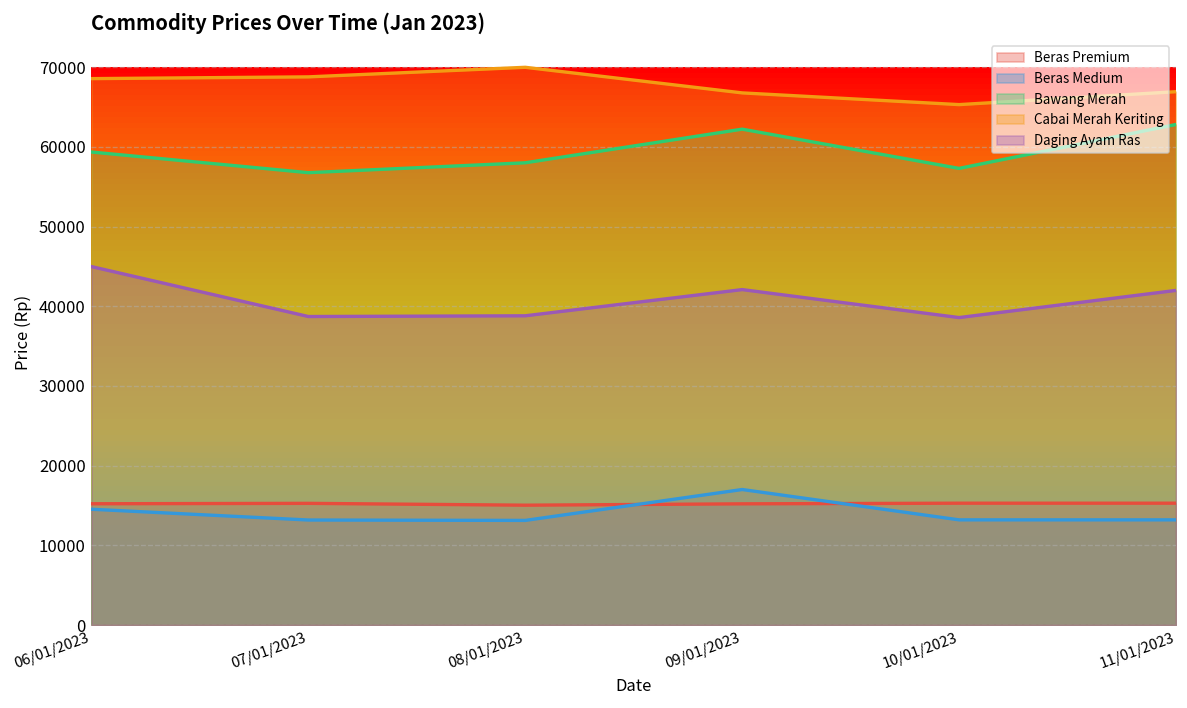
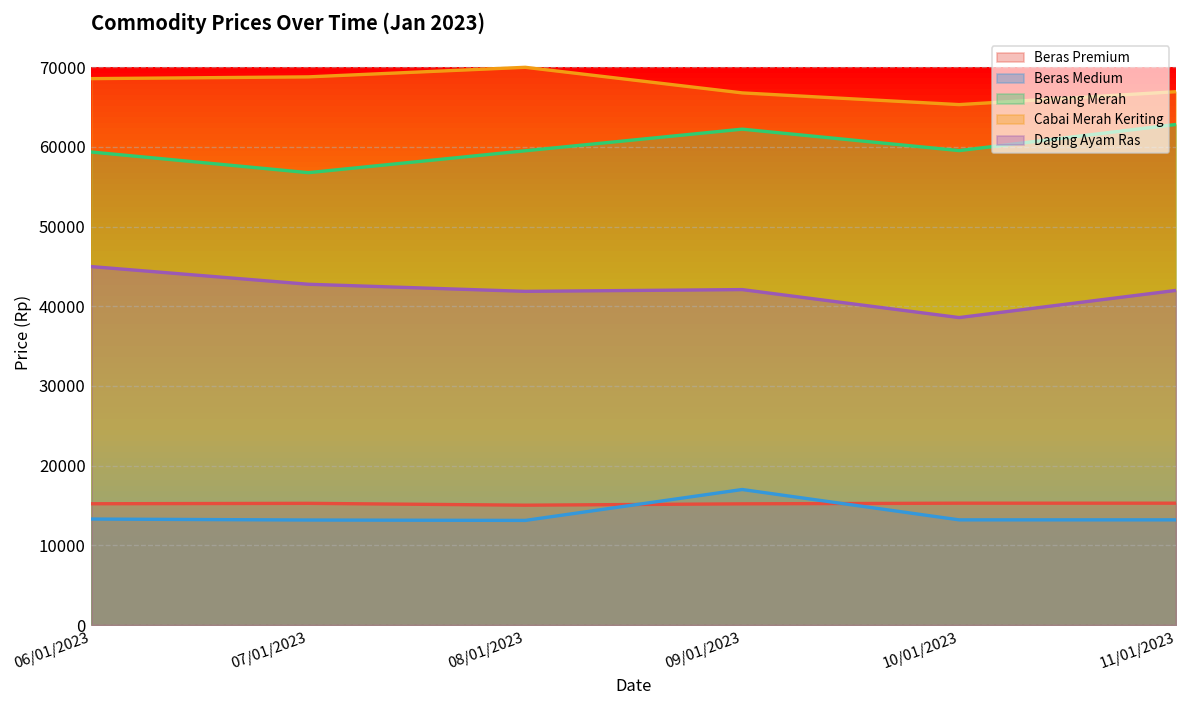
  {
    "Beras Medium": {
-     "06/01/2023": 15000,
+     "06/01/2023": 13000,
      "07/01/2023": 13000,
      "08/01/2023": 13000,
      "09/01/2023": 17000,
      "10/01/2023": 13000,
      "11/01/2023": 13000
    },
    "Bawang Merah": {
      "06/01/2023": 59000,
      "07/01/2023": 57000,
-     "08/01/2023": 58000,
+     "08/01/2023": 60000,
      "09/01/2023": 62000,
-     "10/01/2023": 57000,
+     "10/01/2023": 60000,
      "11/01/2023": 63000
    },
    "Daging Ayam Ras": {
      "06/01/2023": 45000,
-     "07/01/2023": 39000,
-     "08/01/2023": 39000,
+     "07/01/2023": 43000,
+     "08/01/2023": 42000,
      "09/01/2023": 42000,
      "10/01/2023": 39000,
      "11/01/2023": 42000
    }
  }
